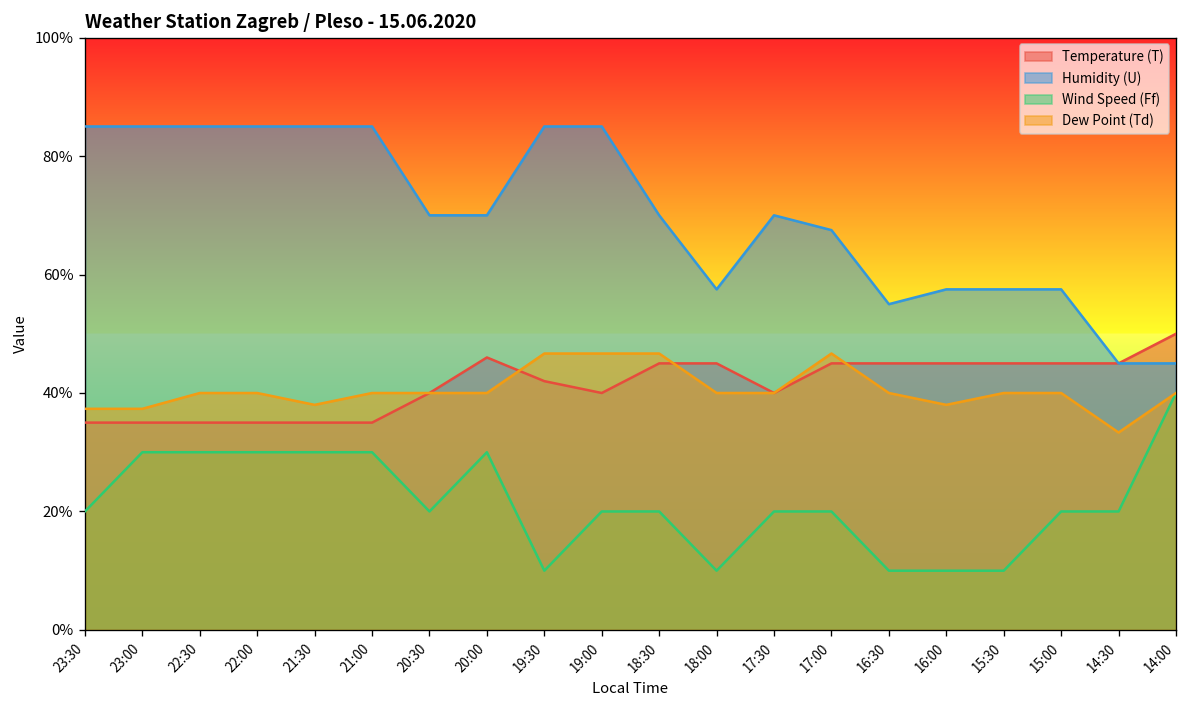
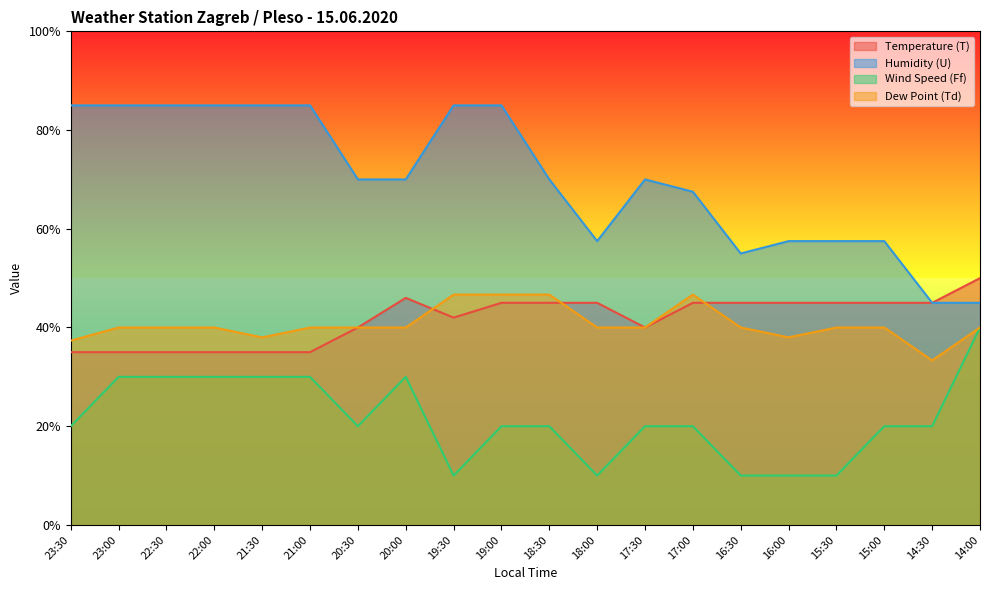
  {
    "Temperature (T)": {
      "23:30": "35%",
      "23:00": "35%",
      "22:30": "35%",
      "22:00": "35%",
      "21:30": "35%",
      "21:00": "35%",
      "20:00": "46%",
      "19:30": "42%",
-     "19:00": "40%",
+     "19:00": "45%",
      "18:30": "45%",
      "18:00": "45%",
      "17:00": "45%",
      "16:30": "45%",
      "16:00": "45%",
      "15:30": "45%",
      "15:00": "45%",
      "14:00": "50%"
    },
    "Humidity (U)": {
      "23:30": "85%",
      "23:00": "85%",
      "22:30": "85%",
      "22:00": "85%",
      "21:30": "85%",
      "21:00": "85%",
      "20:30": "70%",
      "20:00": "70%",
      "19:30": "85%",
      "19:00": "85%",
      "18:30": "70%",
      "18:00": "57%",
      "17:30": "70%",
      "17:00": "68%",
      "16:30": "55%",
      "16:00": "57%",
      "15:30": "57%",
      "15:00": "57%",
      "14:00": "45%"
    },
    "Wind Speed (Ff)": {
      "23:30": "20%",
      "23:00": "30%",
      "22:30": "30%",
      "22:00": "30%",
      "21:30": "30%",
      "21:00": "30%",
      "20:30": "20%",
      "20:00": "30%",
      "19:30": "10%",
      "19:00": "20%",
      "18:30": "20%",
      "18:00": "10%",
      "17:30": "20%",
      "17:00": "20%",
      "16:30": "10%",
      "16:00": "10%",
      "15:30": "10%",
      "15:00": "20%",
      "14:30": "20%"
    },
    "Dew Point (Td)": {
      "23:30": "37%",
-     "23:00": "37%",
+     "23:00": "40%",
      "22:30": "40%",
      "22:00": "40%",
      "21:30": "38%",
      "21:00": "40%",
      "20:00": "40%",
      "19:30": "47%",
      "19:00": "47%",
      "18:30": "47%",
      "18:00": "40%",
      "17:00": "47%",
      "16:30": "40%",
      "16:00": "38%",
      "15:30": "40%",
      "15:00": "40%",
      "14:30": "33%"
    }
  }
